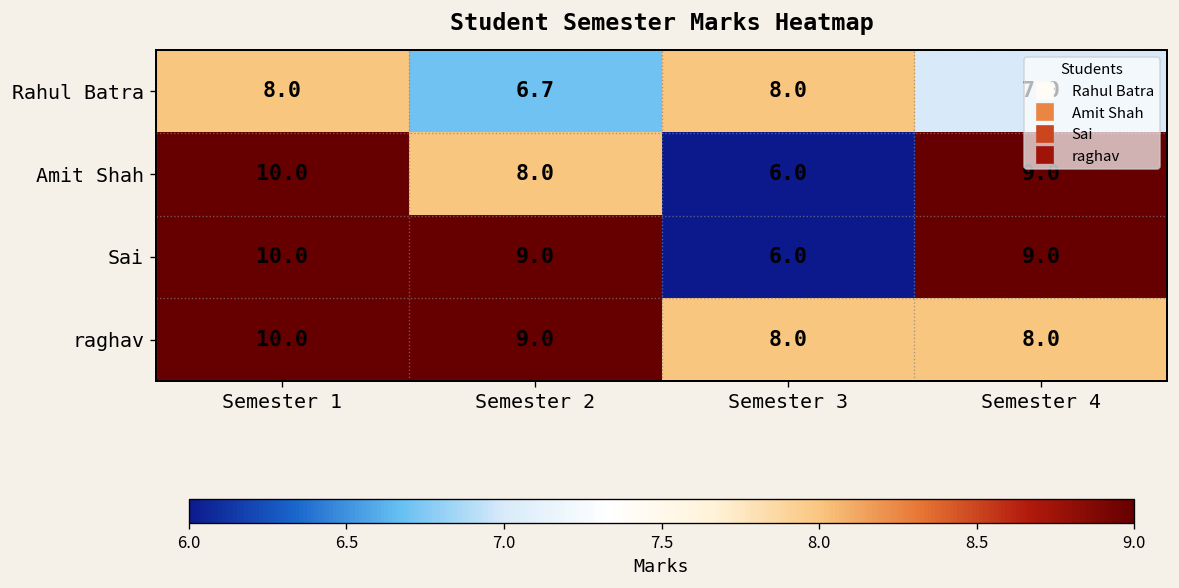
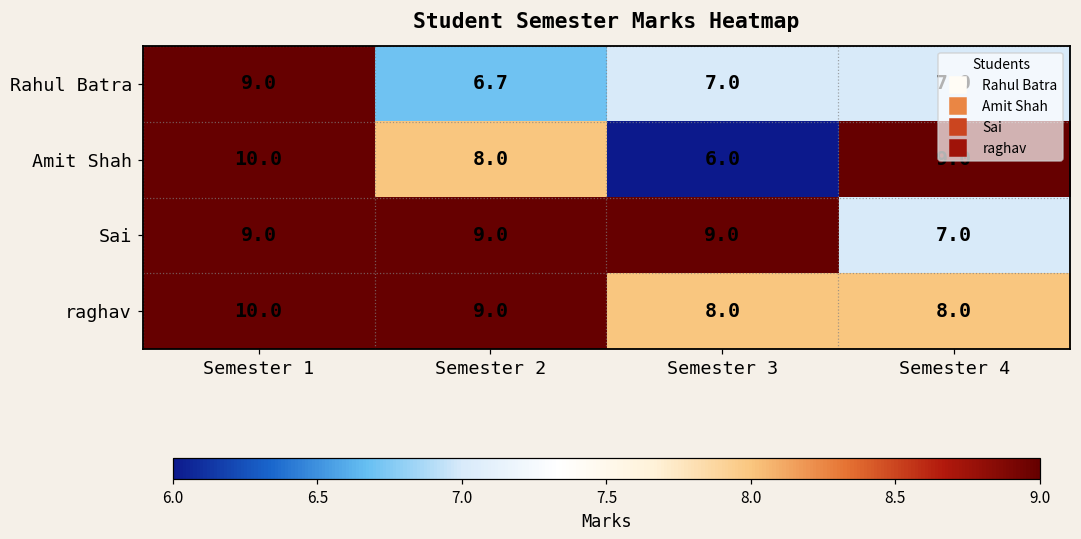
  {
    "Rahul Batra": {
-     "Semester 1": 8.0,
+     "Semester 1": 9.0,
      "Semester 2": 6.7,
-     "Semester 3": 8.0
+     "Semester 3": 7.0
    },
    "Amit Shah": {
      "Semester 1": 10.0,
      "Semester 2": 8.0,
      "Semester 3": 6.0
    },
    "Sai": {
-     "Semester 1": 10.0,
+     "Semester 1": 9.0,
      "Semester 2": 9.0,
-     "Semester 3": 6.0,
-     "Semester 4": 9.0
+     "Semester 3": 9.0,
+     "Semester 4": 7.0
    },
    "raghav": {
      "Semester 1": 10.0,
      "Semester 2": 9.0,
      "Semester 3": 8.0,
      "Semester 4": 8.0
    }
  }
